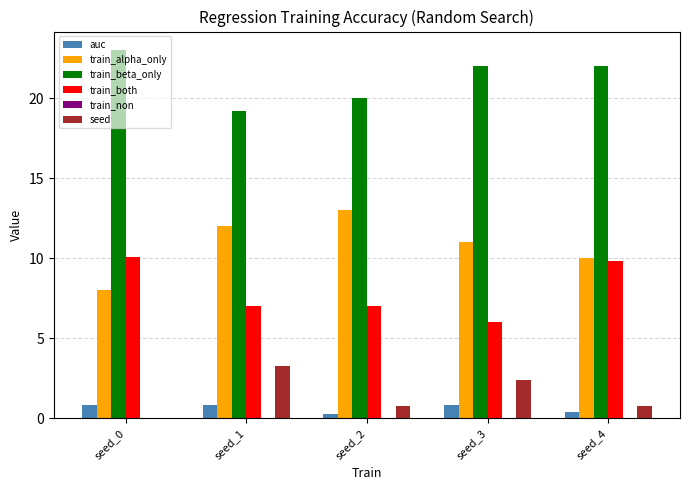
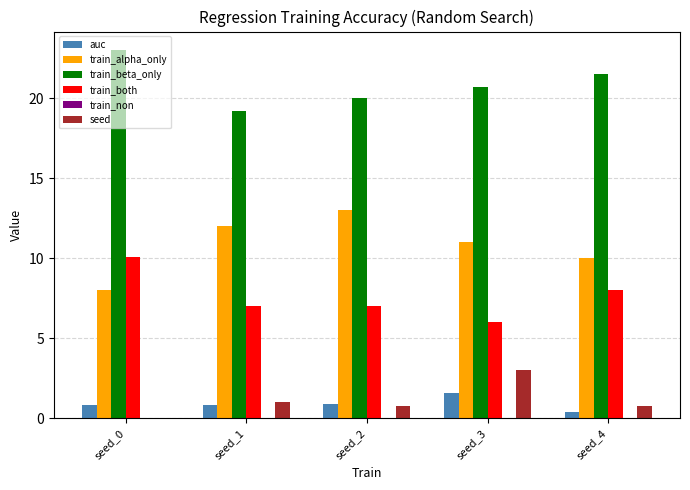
  {
    "auc": {
      "seed_0": 0.9,
      "seed_1": 0.9,
-     "seed_2": 0.3,
-     "seed_3": 0.9,
+     "seed_2": 0.9,
+     "seed_3": 1.6,
      "seed_4": 0.4
    },
    "train_alpha_only": {
      "seed_0": 8.0,
      "seed_1": 12.0,
      "seed_2": 13.0,
      "seed_3": 11.0,
      "seed_4": 10.0
    },
    "train_beta_only": {
      "seed_1": 19.2,
      "seed_2": 20.0,
-     "seed_3": 22.0,
-     "seed_4": 22.0
+     "seed_3": 20.7,
+     "seed_4": 21.5
    },
    "train_both": {
      "seed_0": 10.1,
      "seed_1": 7.0,
      "seed_2": 7.0,
      "seed_3": 6.0,
-     "seed_4": 9.8
+     "seed_4": 8.0
    },
    "train_non": {
      "seed_0": 0.0,
      "seed_1": 0.0,
      "seed_2": 0.0,
      "seed_3": 0.0,
      "seed_4": 0.0
    },
    "seed": {
      "seed_0": 0.0,
-     "seed_1": 3.3,
+     "seed_1": 1.0,
      "seed_2": 0.8,
-     "seed_3": 2.4,
+     "seed_3": 3.0,
      "seed_4": 0.8
    }
  }
